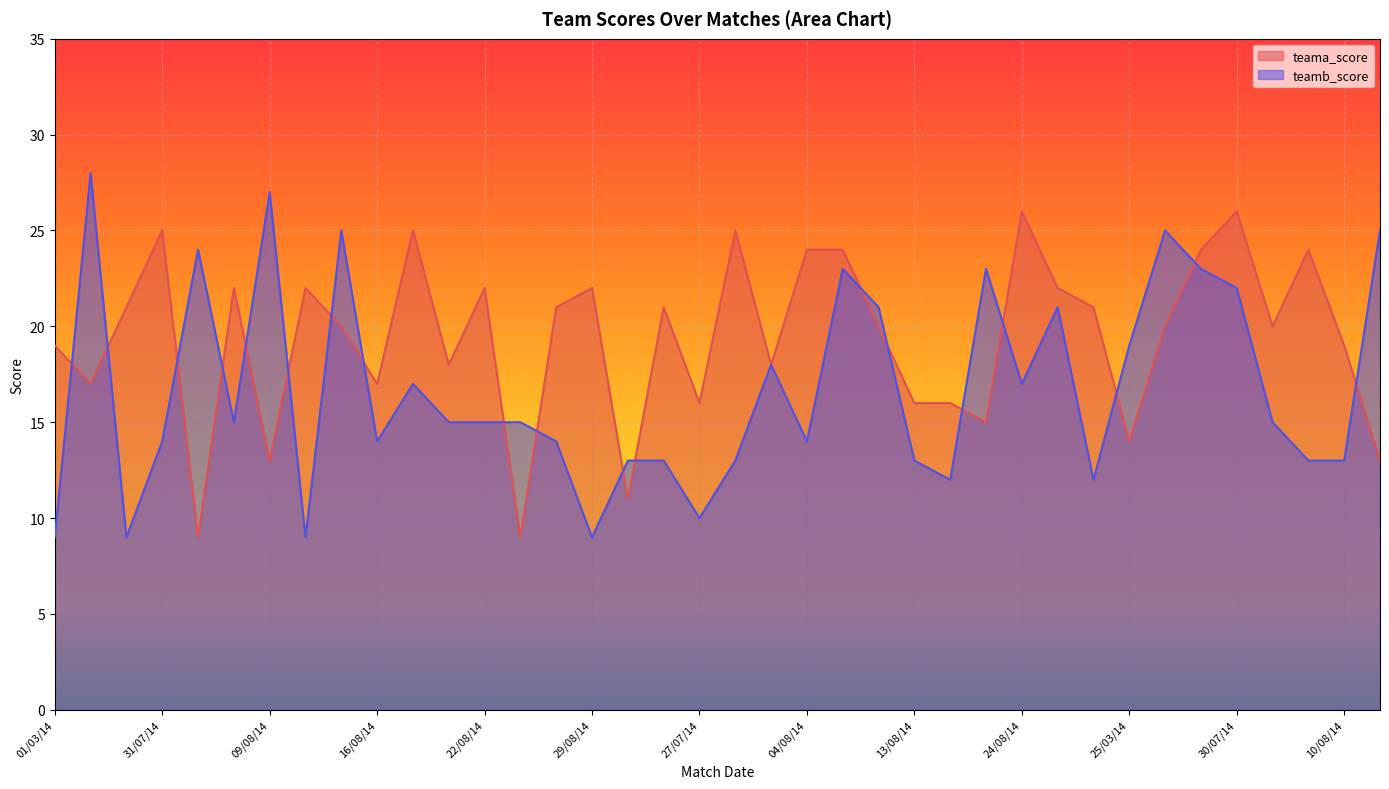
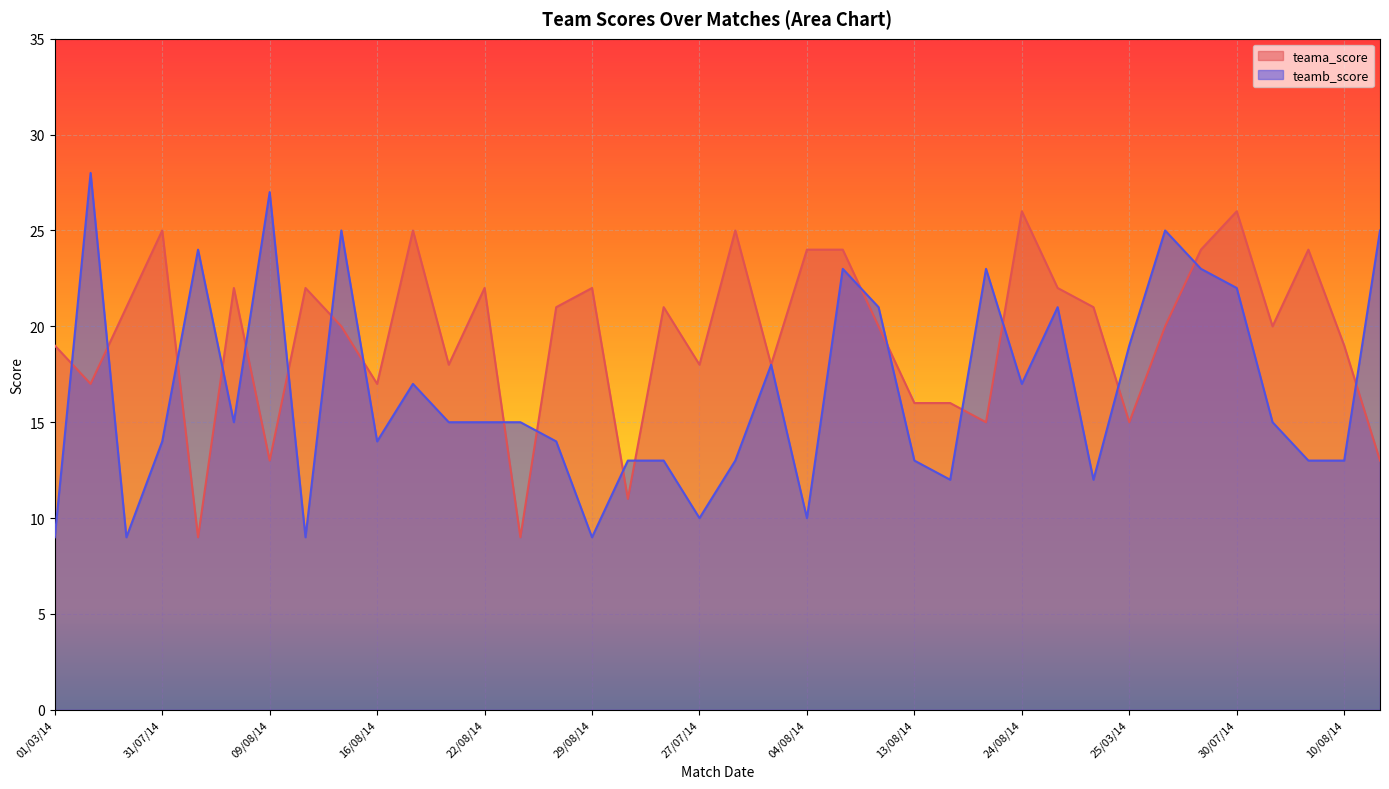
  {
    "teama_score": {
      "09/08/14": 13,
      "16/08/14": 17,
      "22/08/14": 22,
-     "27/07/14": 16,
+     "27/07/14": 18,
      "04/08/14": 24,
      "13/08/14": 16,
      "24/08/14": 26,
-     "25/03/14": 14,
+     "25/03/14": 15,
      "30/07/14": 26
    },
    "teamb_score": {
      "09/08/14": 27,
      "16/08/14": 14,
      "22/08/14": 15,
      "27/07/14": 10,
-     "04/08/14": 14,
+     "04/08/14": 10,
      "13/08/14": 13,
      "24/08/14": 17,
      "25/03/14": 19,
      "30/07/14": 22
    }
  }
